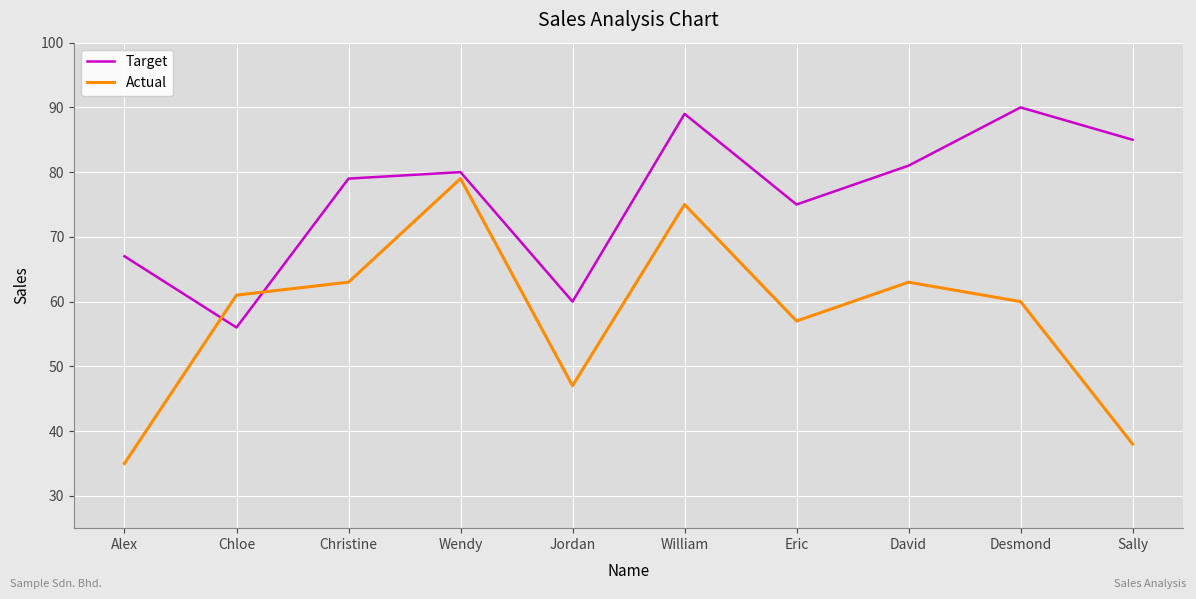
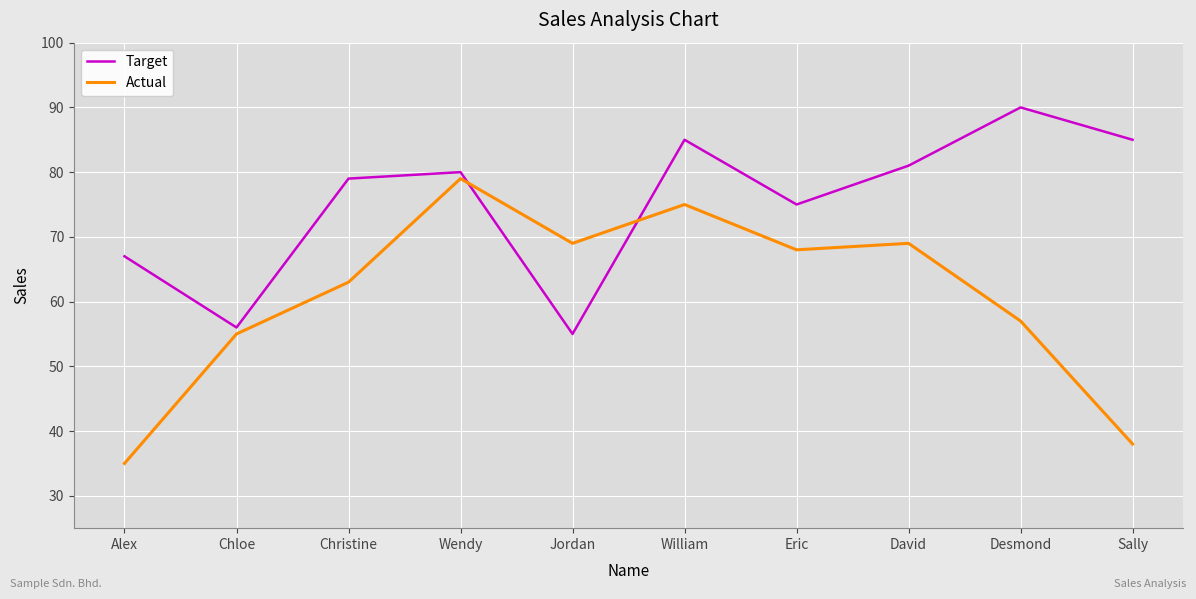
  {
    "Target": {
      "Alex": 67,
      "Chloe": 56,
      "Christine": 79,
      "Wendy": 80,
-     "Jordan": 60,
-     "William": 89,
+     "Jordan": 55,
+     "William": 85,
      "Eric": 75,
      "David": 81,
      "Desmond": 90,
      "Sally": 85
    },
    "Actual": {
      "Alex": 35,
-     "Chloe": 61,
+     "Chloe": 55,
      "Christine": 63,
      "Wendy": 79,
-     "Jordan": 47,
+     "Jordan": 69,
      "William": 75,
-     "Eric": 57,
-     "David": 63,
-     "Desmond": 60,
+     "Eric": 68,
+     "David": 69,
+     "Desmond": 57,
      "Sally": 38
    }
  }
